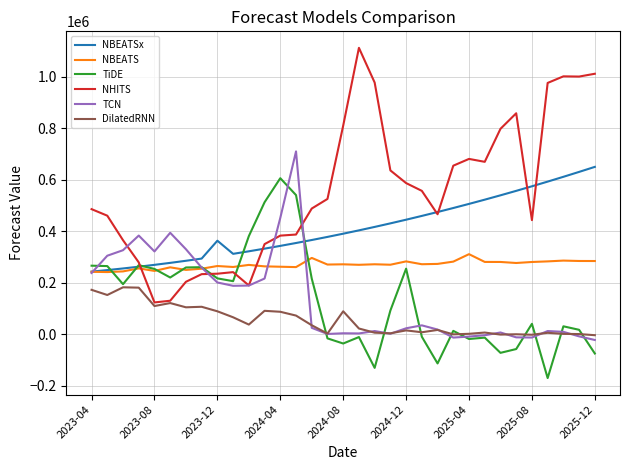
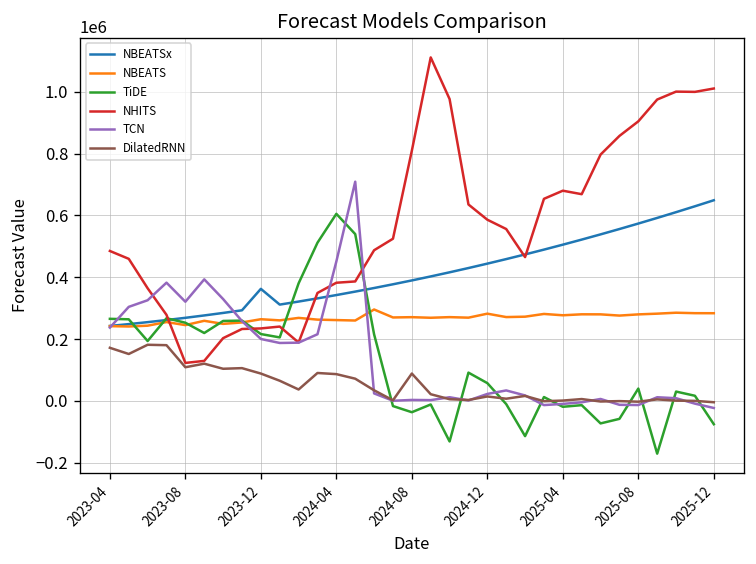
  {
    "NBEATSx": {
      "2023-08": 270000,
      "2023-12": 360000,
      "2024-04": 340000,
      "2024-08": 390000,
      "2024-12": 440000,
      "2025-04": 510000,
      "2025-08": 570000,
      "2025-12": 650000
    },
    "NBEATS": {
      "2023-12": 260000,
      "2024-04": 260000,
      "2024-08": 270000,
      "2024-12": 280000,
-     "2025-04": 310000,
+     "2025-04": 280000,
      "2025-08": 280000,
      "2025-12": 280000
    },
    "TiDE": {
      "2023-04": 270000,
      "2023-12": 220000,
      "2024-04": 610000,
      "2024-08": -40000,
-     "2024-12": 250000,
+     "2024-12": 60000,
      "2025-08": 40000,
      "2025-12": -80000
    },
    "NHITS": {
      "2023-04": 490000,
      "2023-08": 120000,
      "2023-12": 230000,
      "2024-04": 380000,
      "2024-08": 810000,
      "2024-12": 590000,
      "2025-04": 680000,
-     "2025-08": 440000,
+     "2025-08": 900000,
      "2025-12": 1010000
    },
    "TCN": {
      "2023-08": 320000,
      "2023-12": 200000,
      "2024-04": 450000,
      "2024-08": 0,
      "2025-08": -10000,
      "2025-12": -20000
    },
    "DilatedRNN": {
      "2023-04": 170000,
      "2023-08": 110000,
      "2023-12": 90000,
      "2024-04": 90000,
      "2024-08": 90000,
      "2025-04": 0,
      "2025-08": 0,
      "2025-12": 0
    }
  }
